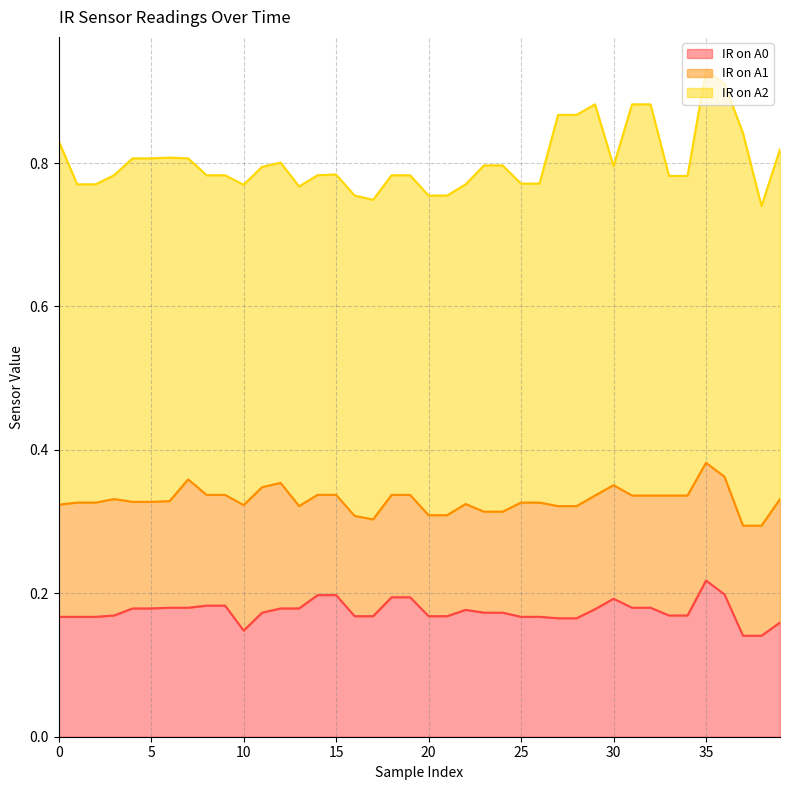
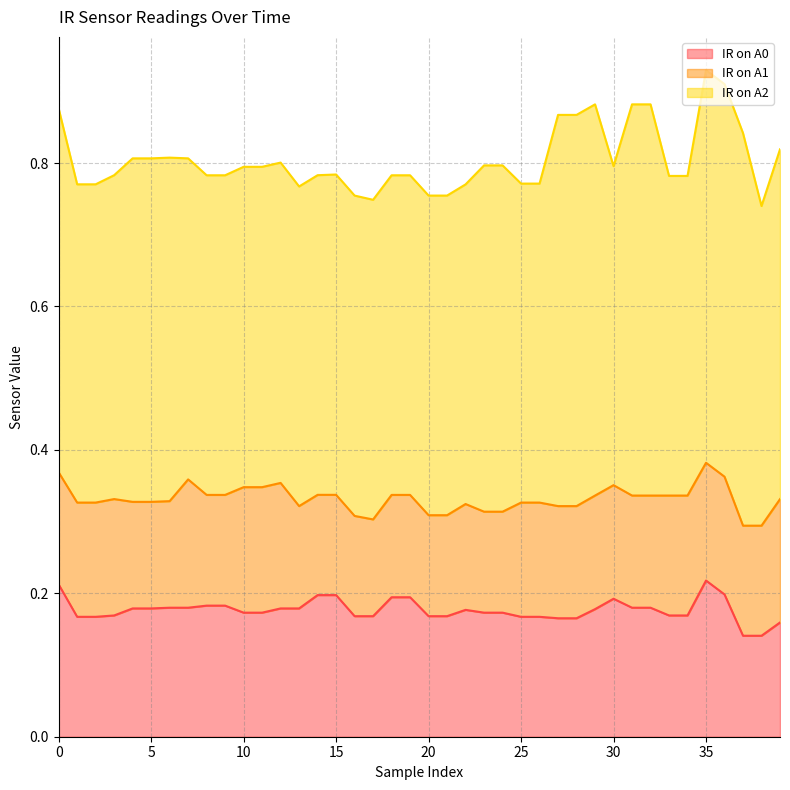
  {
    "IR on A0": {
-     "0": 0.17,
+     "0": 0.21,
      "5": 0.18,
-     "10": 0.15,
+     "10": 0.17,
      "15": 0.20,
      "20": 0.17,
      "25": 0.17,
      "30": 0.19,
      "35": 0.22
    }
  }
